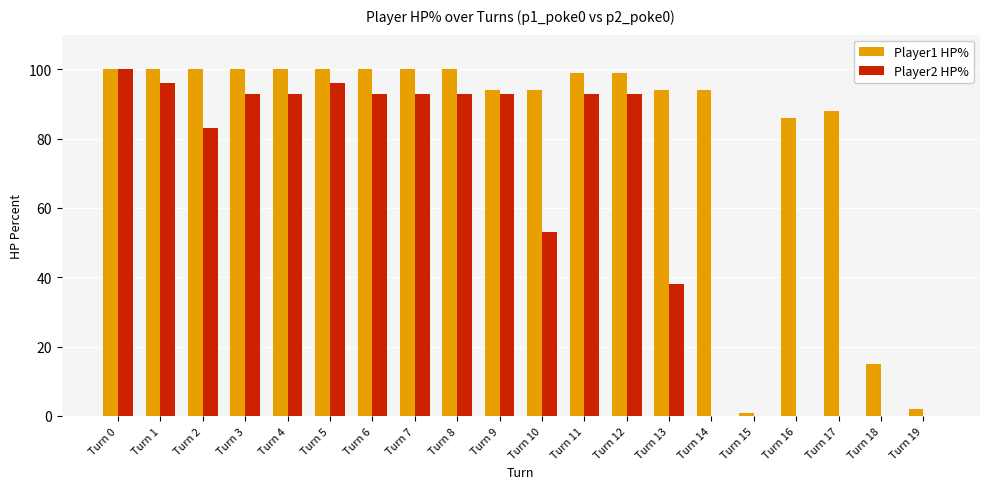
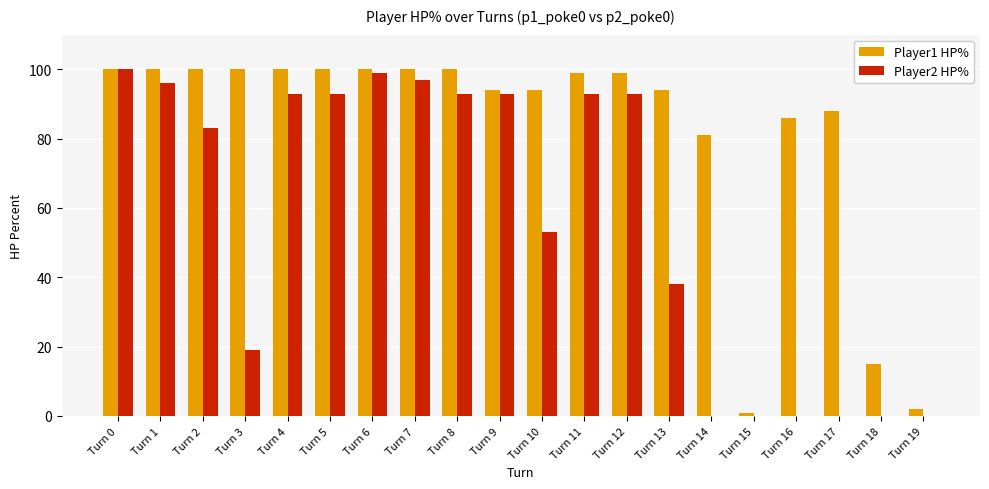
  {
    "Player1 HP%": {
      "Turn 0": 100,
      "Turn 1": 100,
      "Turn 2": 100,
      "Turn 3": 100,
      "Turn 4": 100,
      "Turn 5": 100,
      "Turn 6": 100,
      "Turn 7": 100,
      "Turn 8": 100,
      "Turn 9": 94,
      "Turn 10": 94,
      "Turn 11": 99,
      "Turn 12": 99,
      "Turn 13": 94,
-     "Turn 14": 94,
+     "Turn 14": 81,
      "Turn 15": 1,
      "Turn 16": 86,
      "Turn 17": 88,
      "Turn 18": 15,
      "Turn 19": 2
    },
    "Player2 HP%": {
      "Turn 0": 100,
      "Turn 1": 96,
      "Turn 2": 83,
-     "Turn 3": 93,
+     "Turn 3": 19,
      "Turn 4": 93,
-     "Turn 5": 96,
-     "Turn 6": 93,
-     "Turn 7": 93,
+     "Turn 5": 93,
+     "Turn 6": 99,
+     "Turn 7": 97,
      "Turn 8": 93,
      "Turn 9": 93,
      "Turn 10": 53,
      "Turn 11": 93,
      "Turn 12": 93,
      "Turn 13": 38,
      "Turn 14": 0,
      "Turn 15": 0,
      "Turn 16": 0,
      "Turn 17": 0,
      "Turn 18": 0,
      "Turn 19": 0
    }
  }
